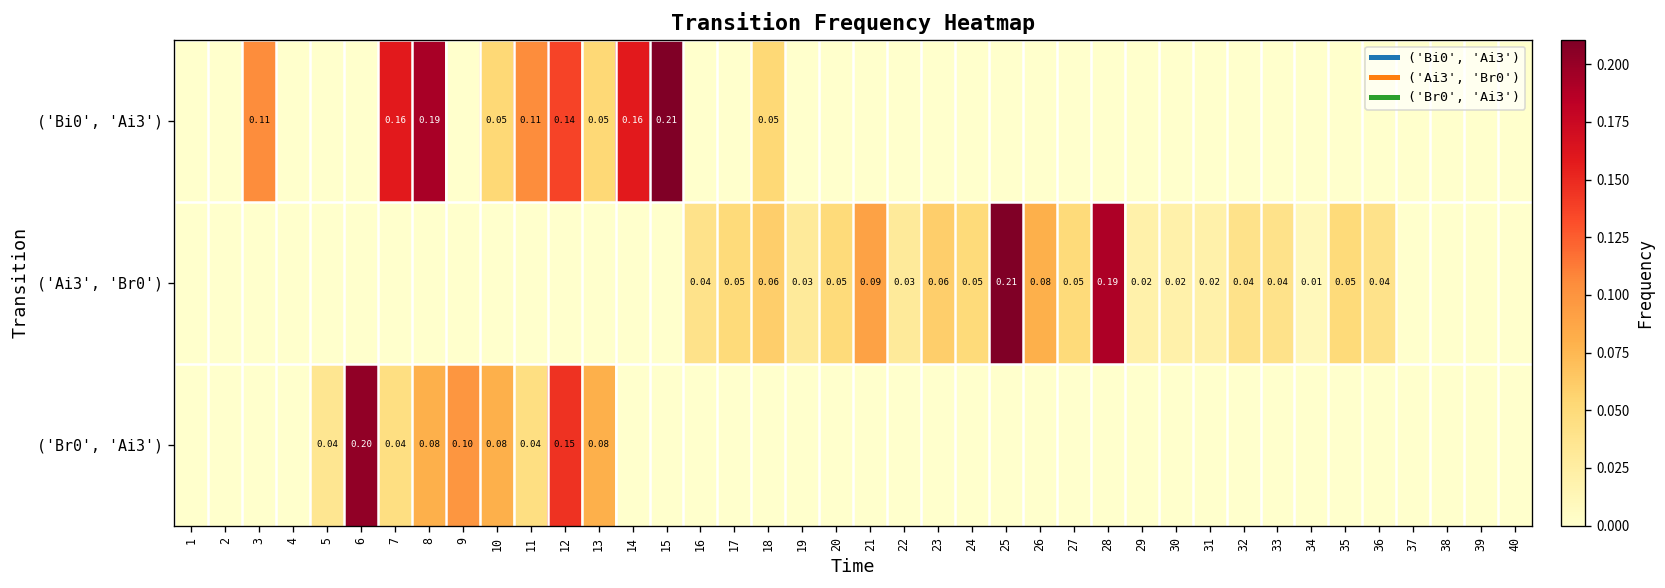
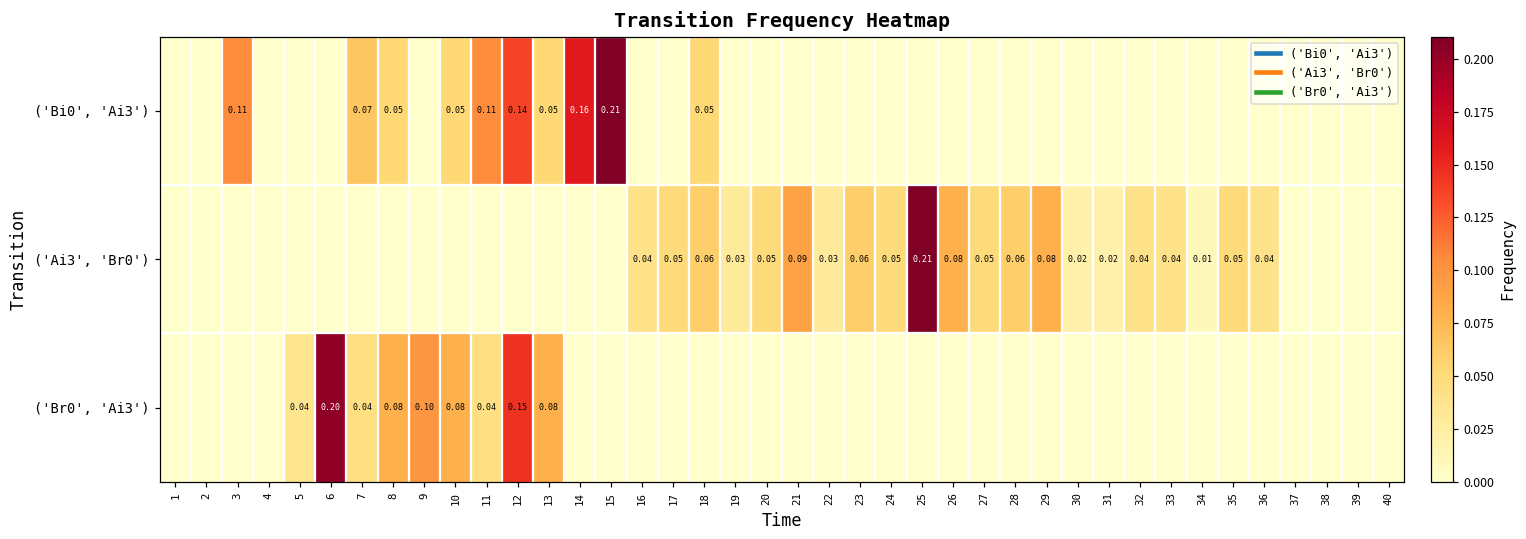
  {
    "('Bi0', 'Ai3')": {
      "3": 0.11,
-     "7": 0.16,
-     "8": 0.19,
+     "7": 0.07,
+     "8": 0.05,
      "10": 0.05,
      "11": 0.11,
      "12": 0.14,
      "13": 0.05,
      "14": 0.16,
      "15": 0.21,
      "18": 0.05
    },
    "('Ai3', 'Br0')": {
      "16": 0.04,
      "17": 0.05,
      "18": 0.06,
      "19": 0.03,
      "20": 0.05,
      "21": 0.09,
      "22": 0.03,
      "23": 0.06,
      "24": 0.05,
      "25": 0.21,
      "26": 0.08,
      "27": 0.05,
-     "28": 0.19,
-     "29": 0.02,
+     "28": 0.06,
+     "29": 0.08,
      "30": 0.02,
      "31": 0.02,
      "32": 0.04,
      "33": 0.04,
      "34": 0.01,
      "35": 0.05,
      "36": 0.04
    },
    "('Br0', 'Ai3')": {
      "5": 0.04,
      "6": 0.20,
      "7": 0.04,
      "8": 0.08,
      "9": 0.10,
      "10": 0.08,
      "11": 0.04,
      "12": 0.15,
      "13": 0.08
    }
  }
